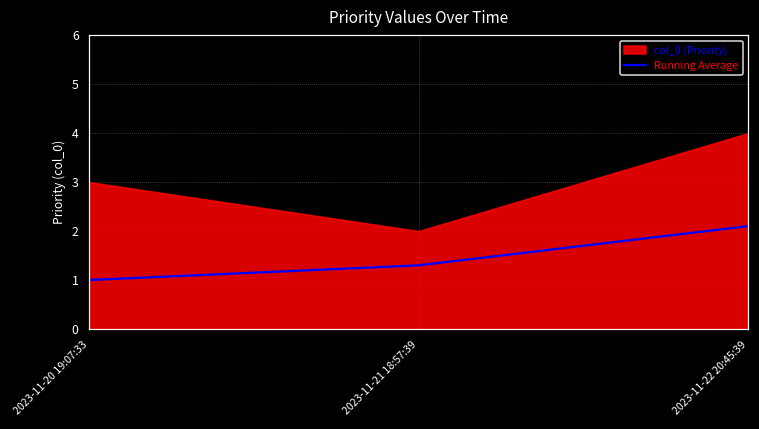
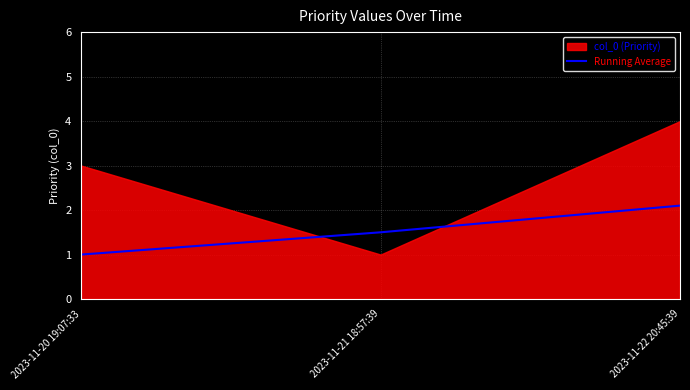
  {
    "Running Average": {
      "2023-11-20 19:07:33": 1.0,
-     "2023-11-21 18:57:39": 1.3,
+     "2023-11-21 18:57:39": 1.5,
      "2023-11-22 20:45:39": 2.1
    },
    "col_0 (Priority)": {
      "2023-11-20 19:07:33": 3,
-     "2023-11-21 18:57:39": 2,
+     "2023-11-21 18:57:39": 1,
      "2023-11-22 20:45:39": 4
    }
  }
